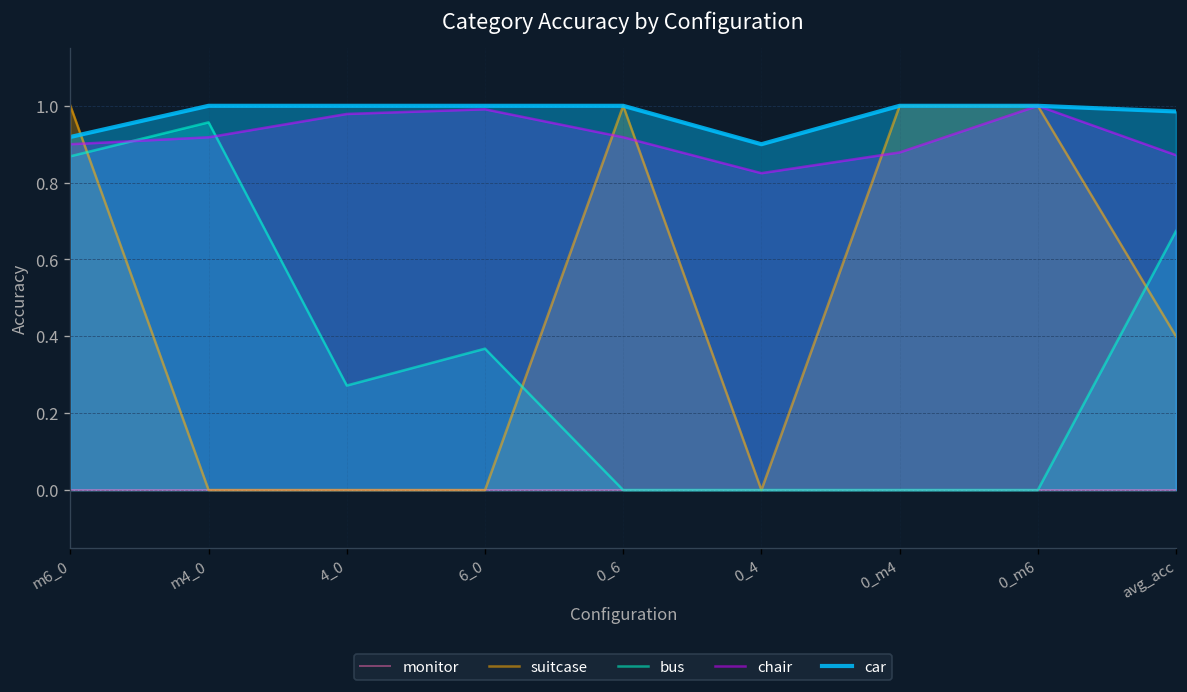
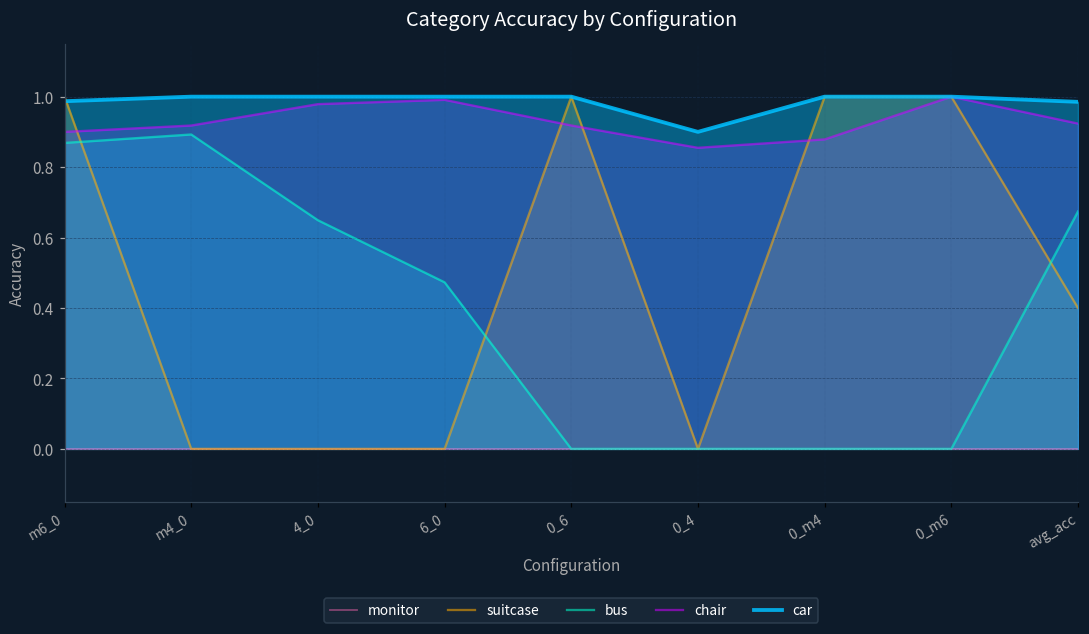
  {
    "monitor": {
      "m6_0": 0.00,
      "avg_acc": 0.00
    },
    "suitcase": {
      "m6_0": 1.00,
      "avg_acc": 0.40
    },
    "bus": {
      "m6_0": 0.87,
-     "m4_0": 0.96,
-     "4_0": 0.27,
-     "6_0": 0.37,
+     "m4_0": 0.89,
+     "4_0": 0.65,
+     "6_0": 0.47,
      "avg_acc": 0.67
    },
    "chair": {
      "m6_0": 0.90,
      "m4_0": 0.92,
      "4_0": 0.98,
      "6_0": 0.99,
      "0_6": 0.92,
-     "0_4": 0.82,
+     "0_4": 0.85,
      "0_m4": 0.88,
-     "avg_acc": 0.87
+     "avg_acc": 0.92
    },
    "car": {
-     "m6_0": 0.92,
+     "m6_0": 0.99,
      "m4_0": 1.00,
      "4_0": 1.00,
      "6_0": 1.00,
      "0_4": 0.90,
      "avg_acc": 0.99
    }
  }
